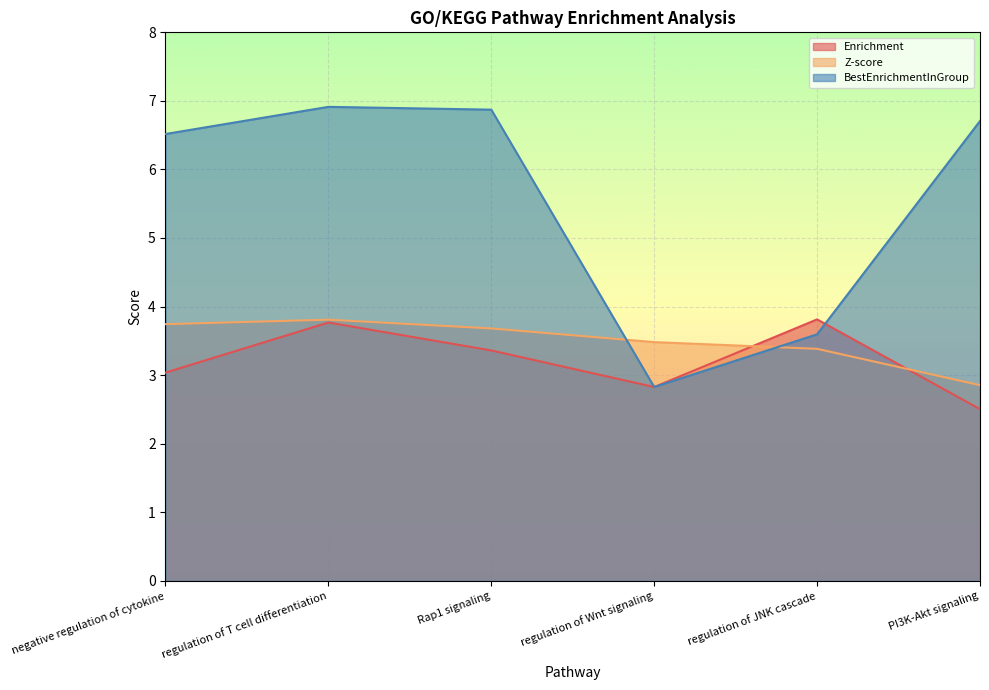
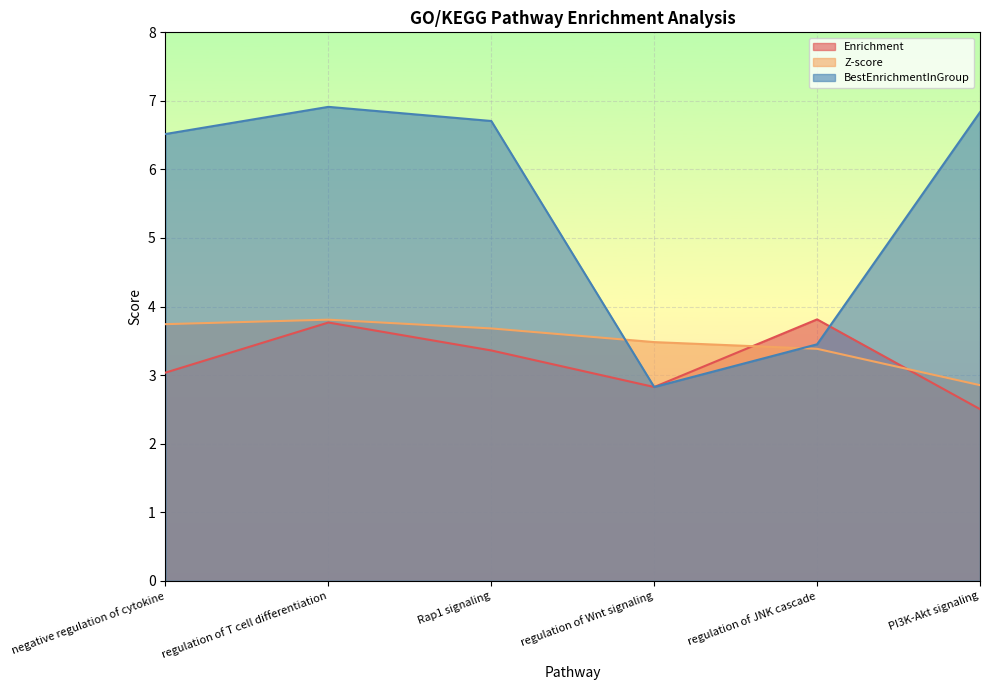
  {
    "Enrichment": {
      "negative regulation of cytokine": 3.0,
      "regulation of T cell differentiation": 3.8,
      "Rap1 signaling": 3.4,
      "regulation of JNK cascade": 3.8,
      "PI3K-Akt signaling": 2.5
    },
    "Z-score": {
      "negative regulation of cytokine": 3.7,
      "regulation of T cell differentiation": 3.8,
      "Rap1 signaling": 3.7,
      "regulation of Wnt signaling": 3.5,
      "regulation of JNK cascade": 3.4,
      "PI3K-Akt signaling": 2.9
    },
    "BestEnrichmentInGroup": {
      "negative regulation of cytokine": 6.5,
      "regulation of T cell differentiation": 6.9,
-     "Rap1 signaling": 6.9,
-     "regulation of JNK cascade": 3.6,
-     "PI3K-Akt signaling": 6.7
+     "Rap1 signaling": 6.7,
+     "regulation of JNK cascade": 3.4,
+     "PI3K-Akt signaling": 6.8
    }
  }
